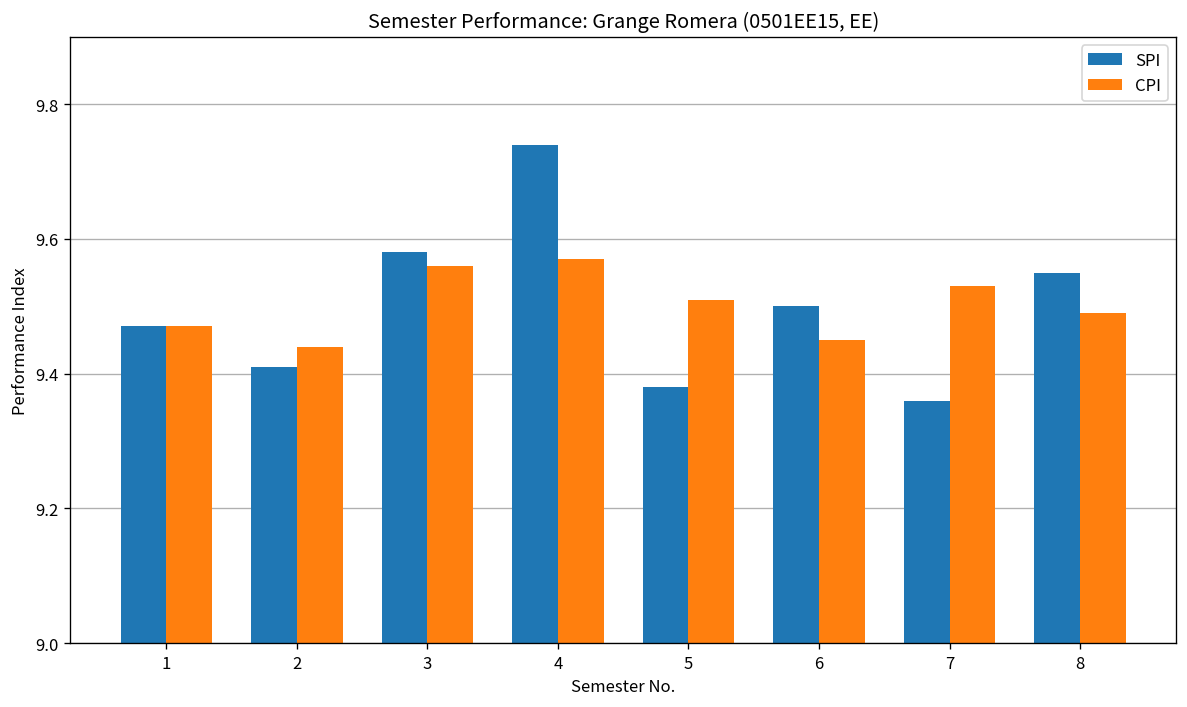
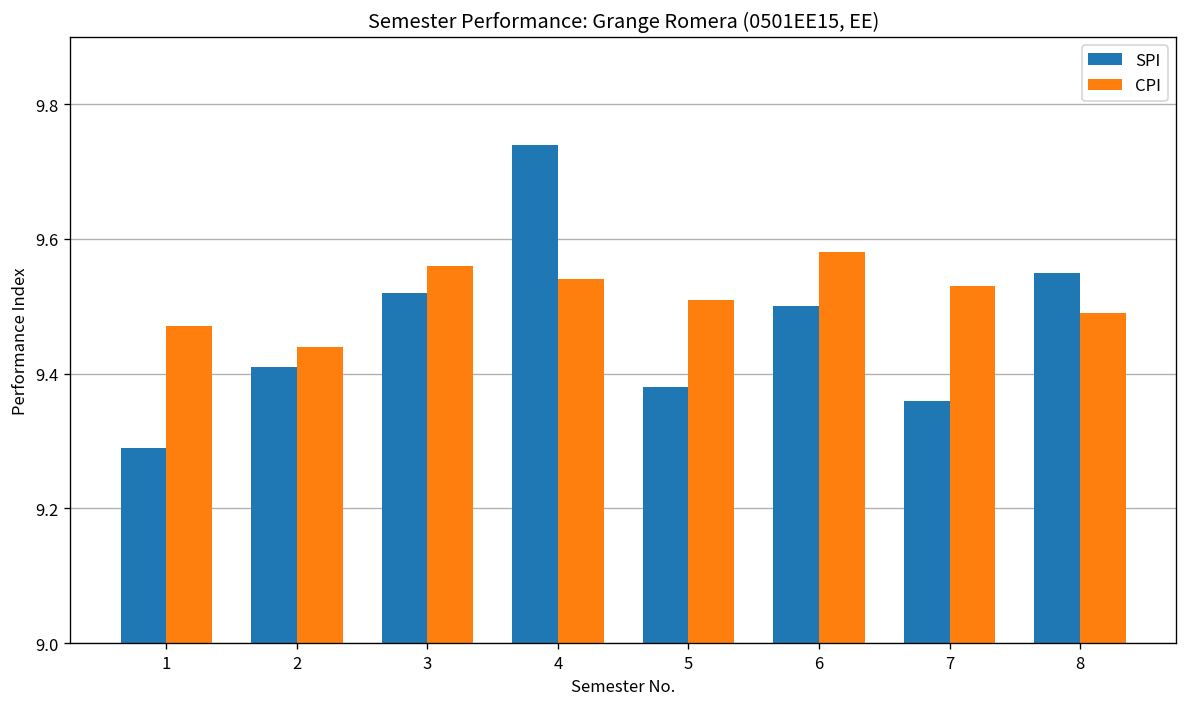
  {
    "SPI": {
-     "1": 9.47,
+     "1": 9.29,
      "2": 9.41,
-     "3": 9.58,
+     "3": 9.52,
      "4": 9.74,
      "5": 9.38,
      "6": 9.50,
      "7": 9.36,
      "8": 9.55
    },
    "CPI": {
      "1": 9.47,
      "2": 9.44,
      "3": 9.56,
-     "4": 9.57,
+     "4": 9.54,
      "5": 9.51,
-     "6": 9.45,
+     "6": 9.58,
      "7": 9.53,
      "8": 9.49
    }
  }
